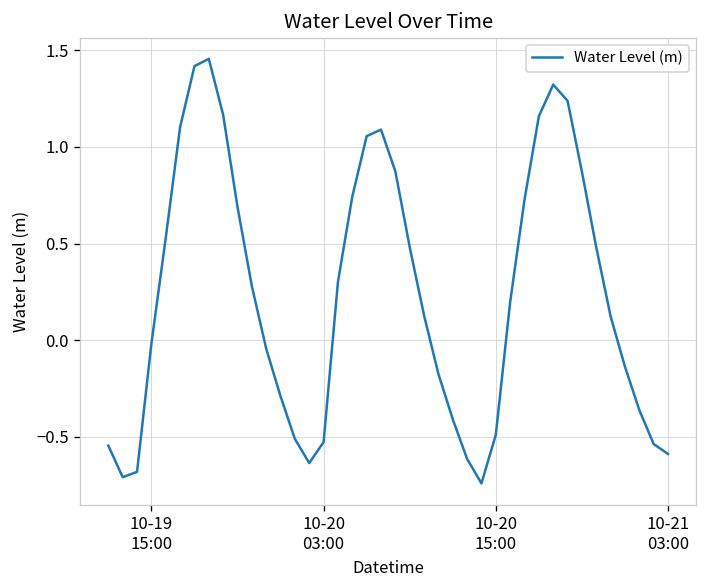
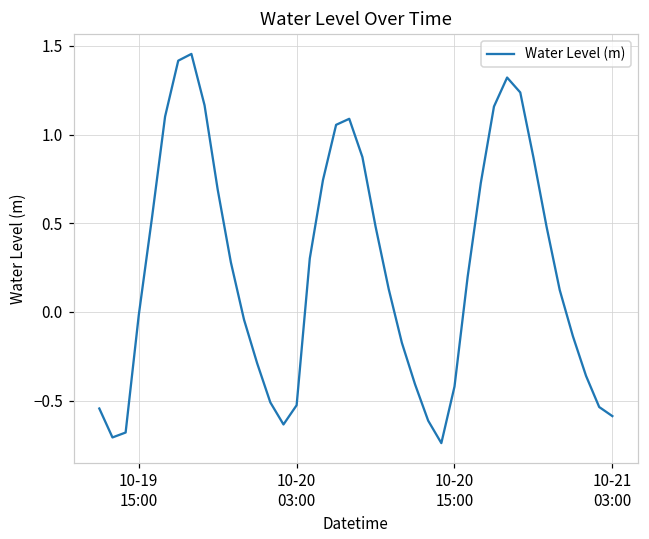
  {
    "10-19 15:00": -0.02,
    "10-20 03:00": -0.53,
-   "10-20 15:00": -0.49,
+   "10-20 15:00": -0.42,
    "10-21 03:00": -0.59
  }
